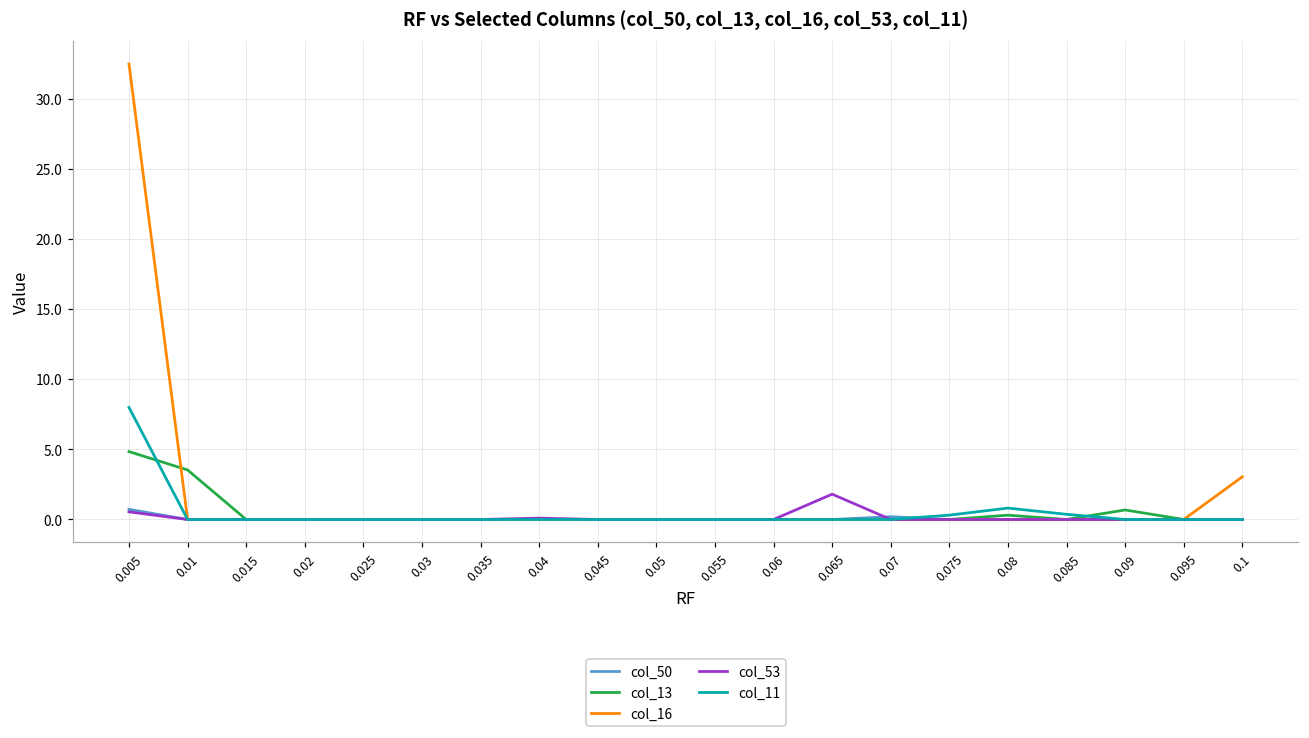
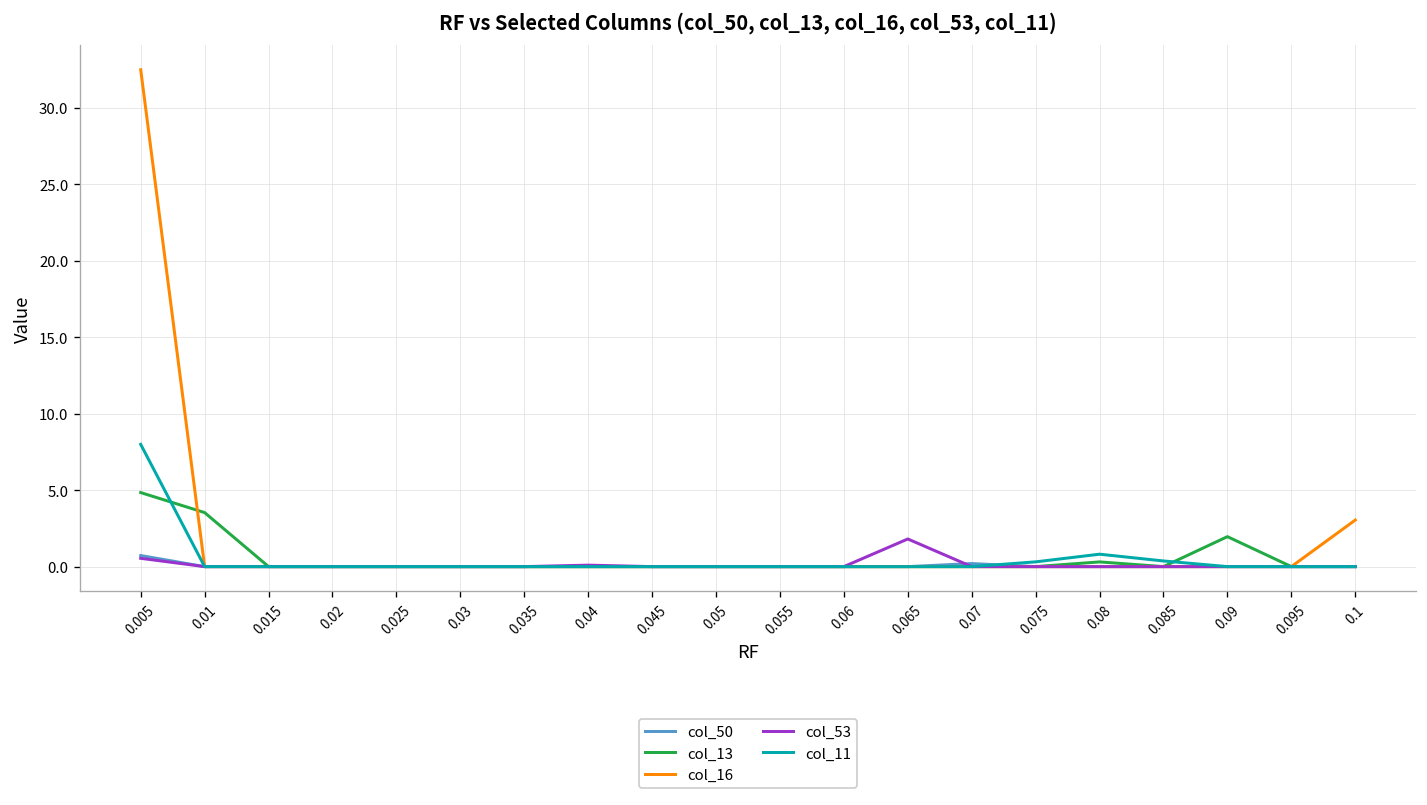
  {
    "col_50": {
      "0.07": 0.2
    },
    "col_13": {
      "0.005": 4.8,
      "0.01": 3.5,
      "0.08": 0.3,
-     "0.09": 0.7
+     "0.09": 2.0
    },
    "col_16": {
      "0.005": 32.5,
      "0.1": 3.0
    },
    "col_53": {
      "0.065": 1.8
    },
    "col_11": {
      "0.005": 8.0,
      "0.075": 0.3,
      "0.08": 0.8,
      "0.085": 0.4
    }
  }
